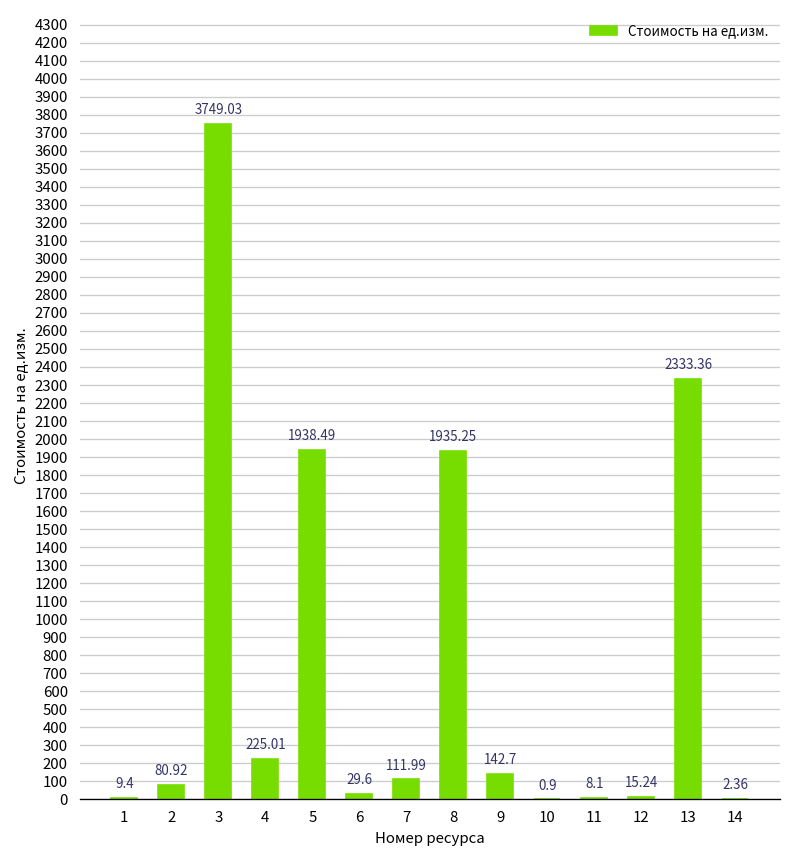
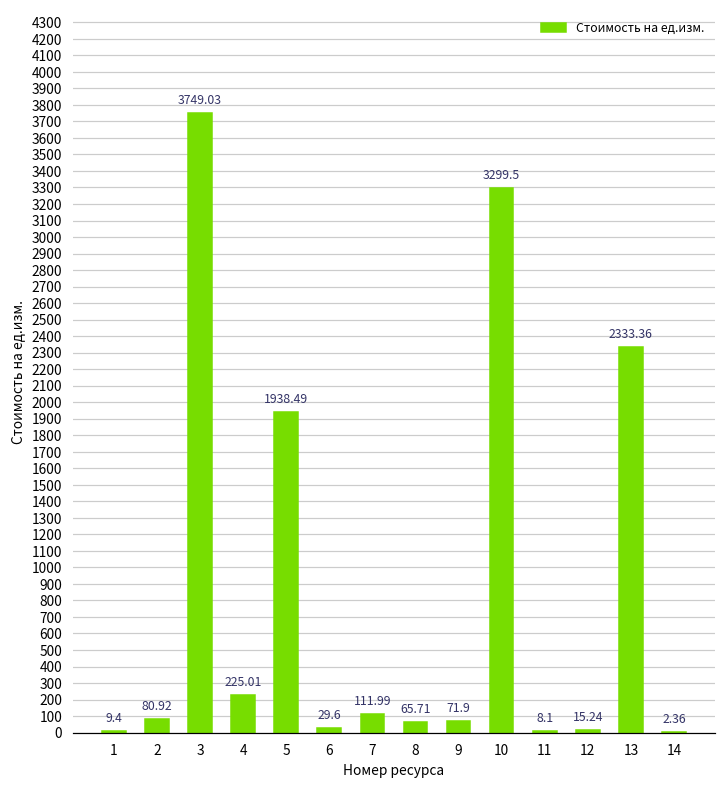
  {
    "1": 9.4,
    "2": 80.92,
    "3": 3749.03,
    "4": 225.01,
    "5": 1938.49,
    "6": 29.6,
    "7": 111.99,
-   "8": 1935.25,
-   "9": 142.7,
-   "10": 0.9,
+   "8": 65.71,
+   "9": 71.9,
+   "10": 3299.5,
    "11": 8.1,
    "12": 15.24,
    "13": 2333.36,
    "14": 2.36
  }
